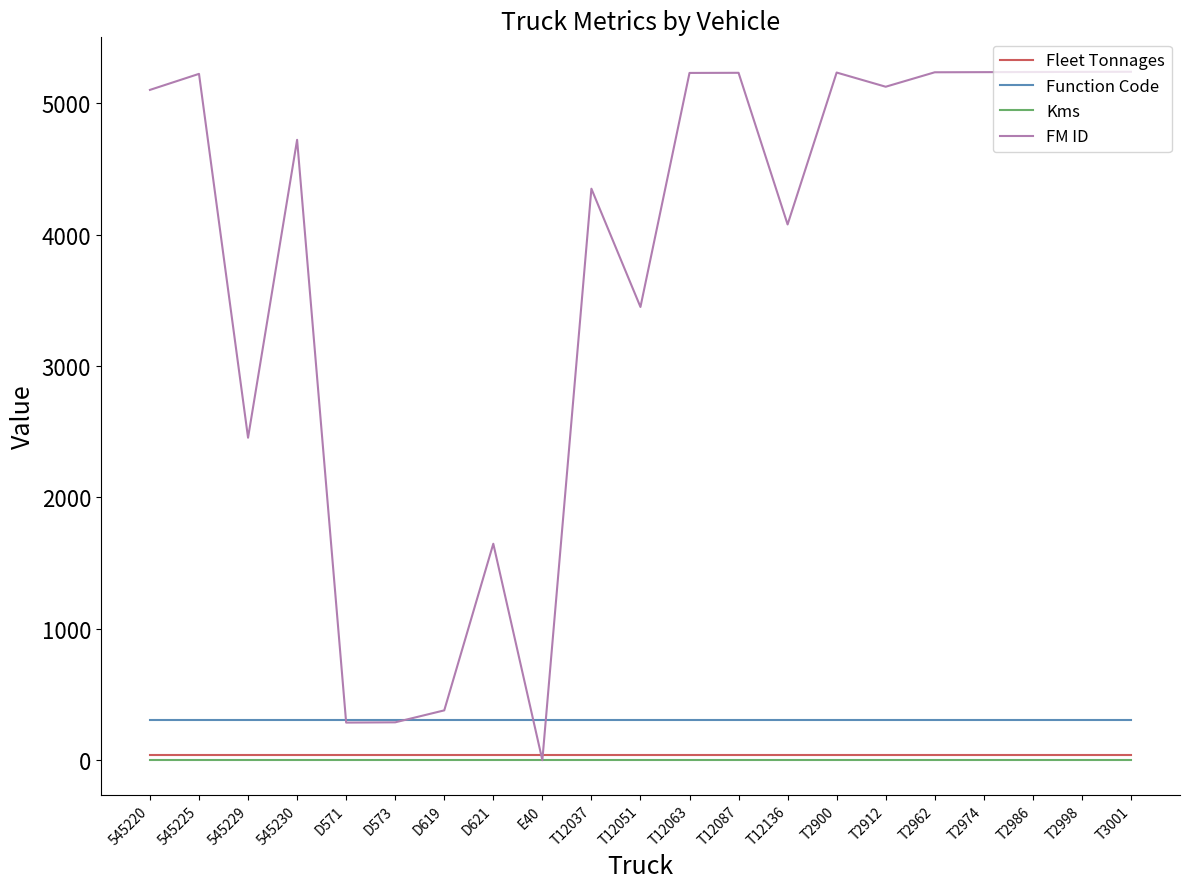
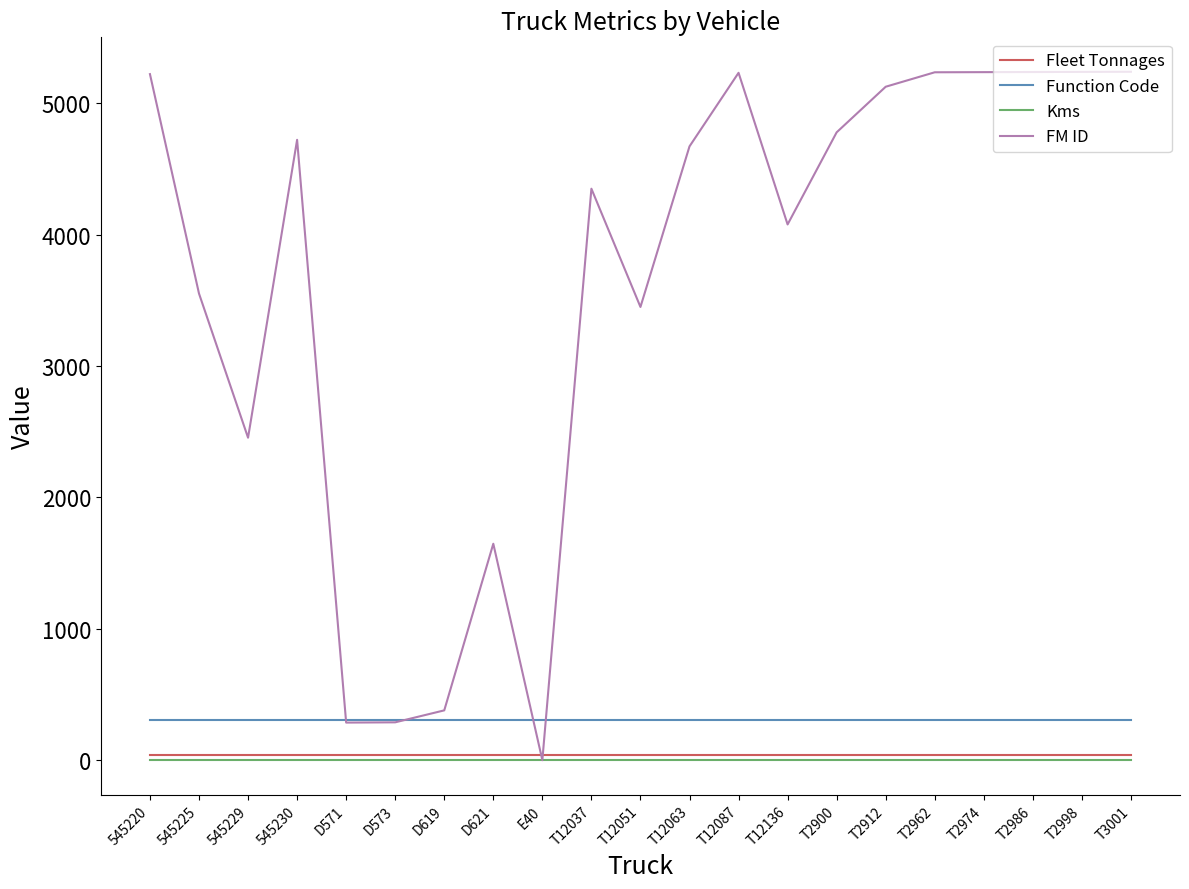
  {
    "Fleet Tonnages": {
      "545220": 40,
      "545225": 40,
      "545229": 40,
      "545230": 40,
      "D571": 40,
      "D573": 40,
      "D619": 40,
      "D621": 40,
      "E40": 40,
      "T12037": 40,
      "T12051": 40,
      "T12063": 40,
      "T12087": 40,
      "T12136": 40,
      "T2900": 40,
      "T2912": 40,
      "T2962": 40,
      "T2974": 40,
      "T2986": 40,
      "T2998": 40,
      "T3001": 40
    },
    "Function Code": {
      "545220": 300,
      "545225": 300,
      "545229": 300,
      "545230": 300,
      "D619": 300,
      "D621": 300,
      "E40": 300,
      "T12037": 300,
      "T12051": 300,
      "T12063": 300,
      "T12087": 300,
      "T12136": 300,
      "T2900": 300,
      "T2912": 300,
      "T2962": 300,
      "T2974": 300,
      "T2986": 300,
      "T2998": 300,
      "T3001": 300
    },
    "Kms": {
      "545220": 0,
      "545225": 0,
      "545229": 0,
      "545230": 0,
      "D571": 0,
      "D573": 0,
      "D619": 0,
      "D621": 0,
      "T12037": 0,
      "T12051": 0,
      "T12063": 0,
      "T12087": 0,
      "T12136": 0,
      "T2900": 0,
      "T2912": 0,
      "T2962": 0,
      "T2974": 0,
      "T2986": 0,
      "T2998": 0,
      "T3001": 0
    },
    "FM ID": {
-     "545220": 5100,
-     "545225": 5220,
+     "545220": 5220,
+     "545225": 3550,
      "545229": 2450,
      "545230": 4720,
      "D619": 380,
      "D621": 1650,
      "T12037": 4350,
      "T12051": 3450,
-     "T12063": 5230,
+     "T12063": 4670,
      "T12087": 5230,
      "T12136": 4080,
-     "T2900": 5230,
+     "T2900": 4780,
      "T2912": 5130,
      "T2962": 5240,
      "T2974": 5240
    }
  }
